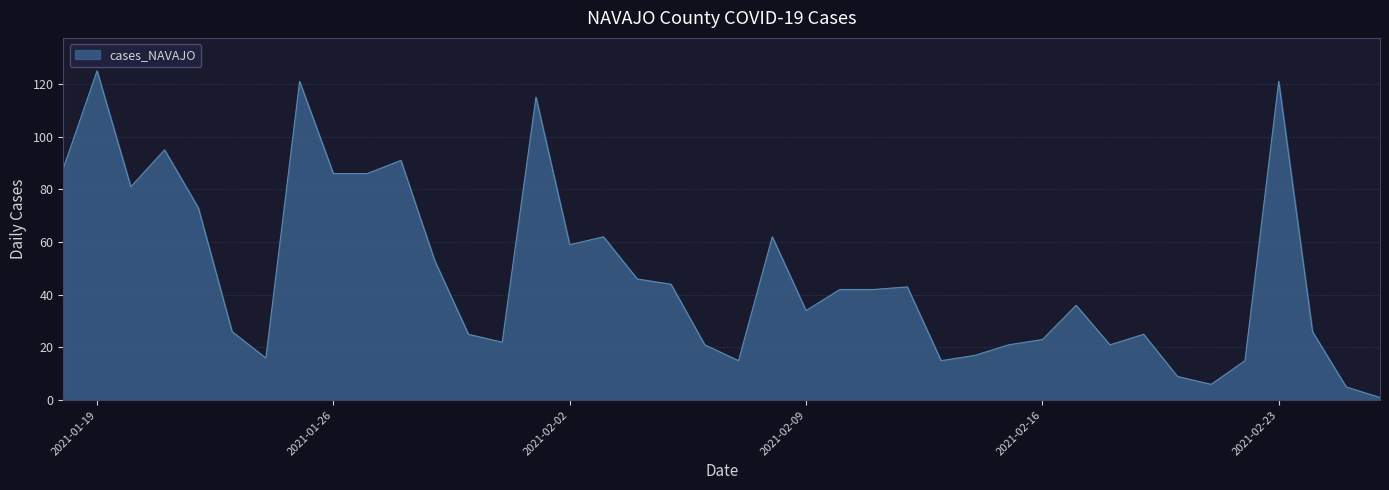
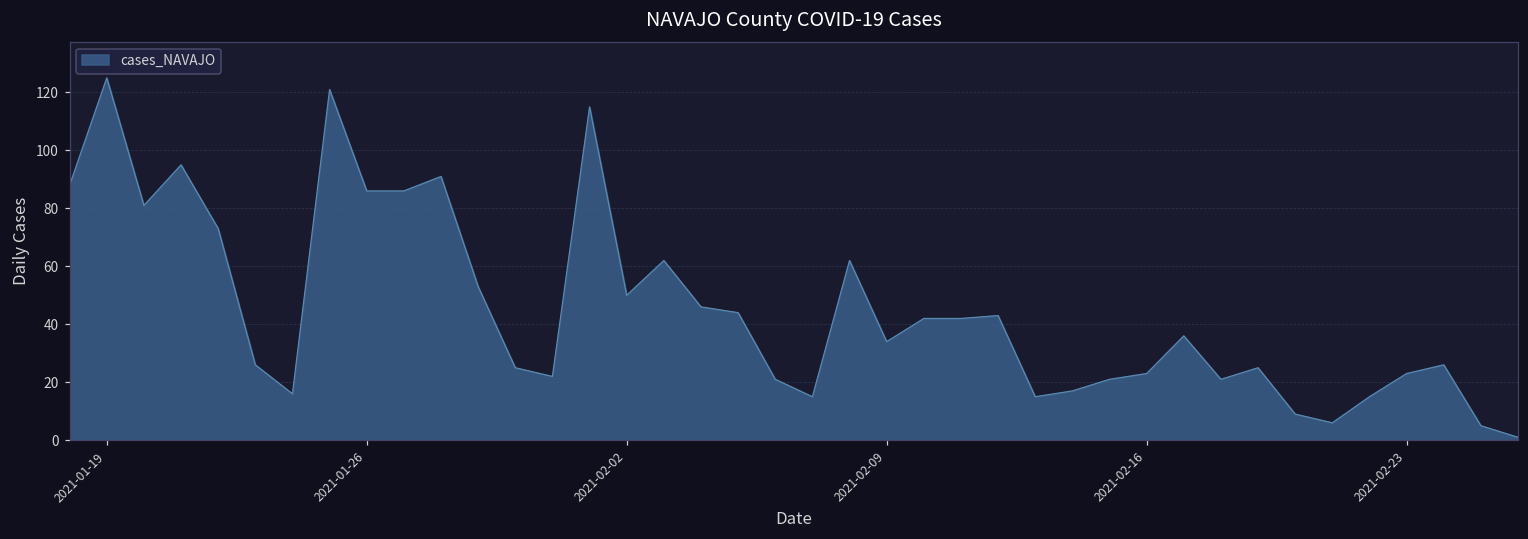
  {
    "2021-01-19": 125,
    "2021-01-26": 86,
-   "2021-02-02": 59,
+   "2021-02-02": 50,
    "2021-02-09": 34,
    "2021-02-16": 23,
-   "2021-02-23": 121
+   "2021-02-23": 23
  }
